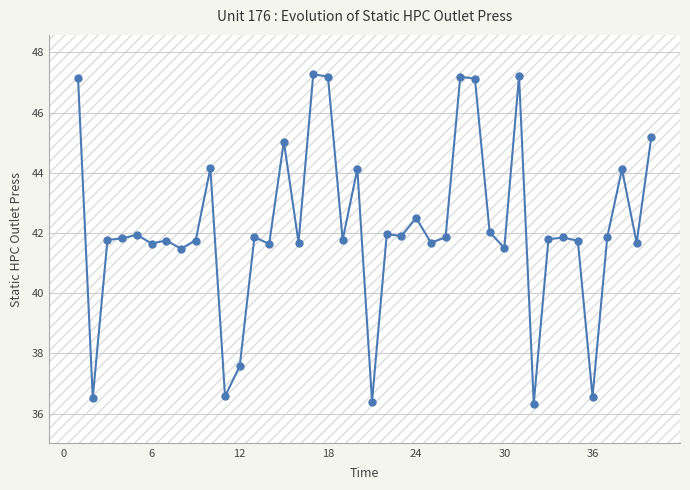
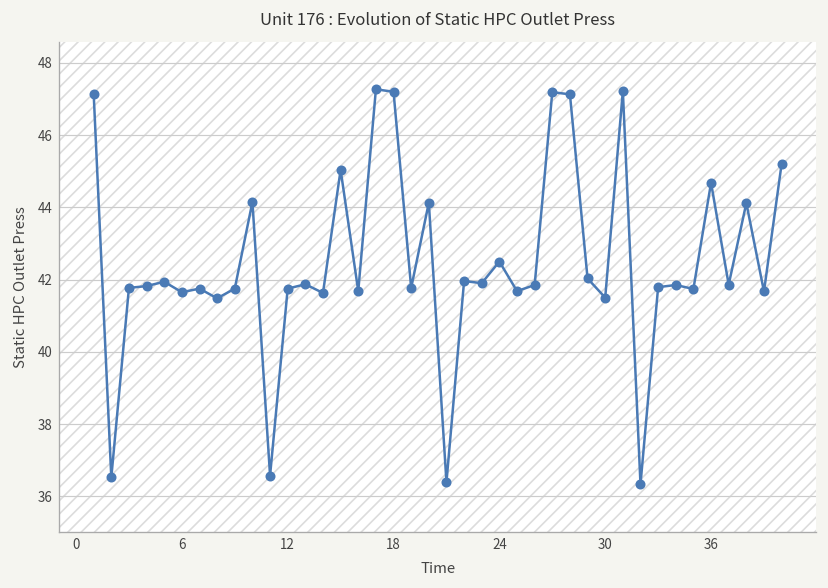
  {
    "6": 41.7,
-   "12": 37.6,
+   "12": 41.8,
    "18": 47.2,
    "24": 42.5,
    "30": 41.5,
-   "36": 36.6
+   "36": 44.7
  }
